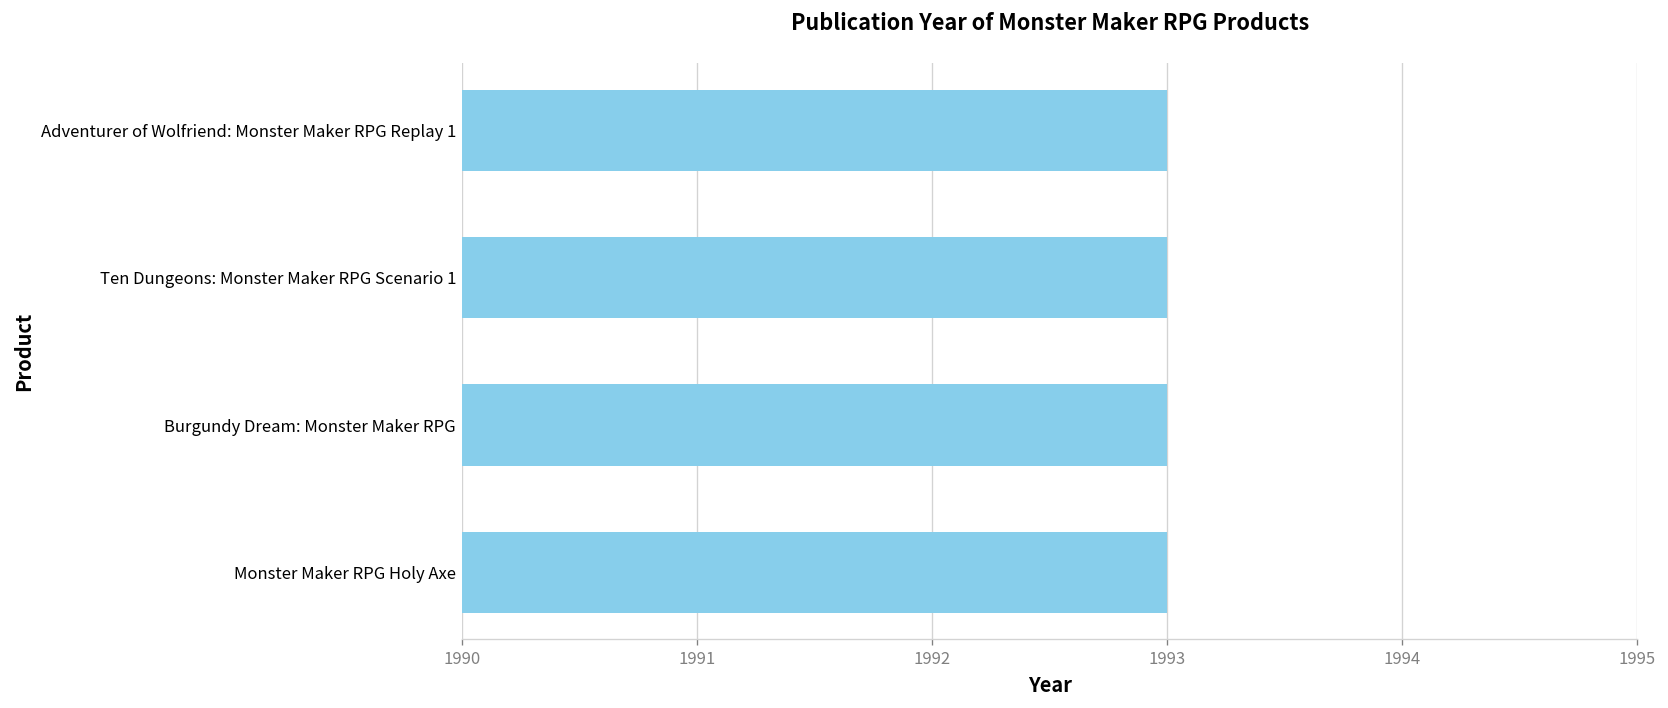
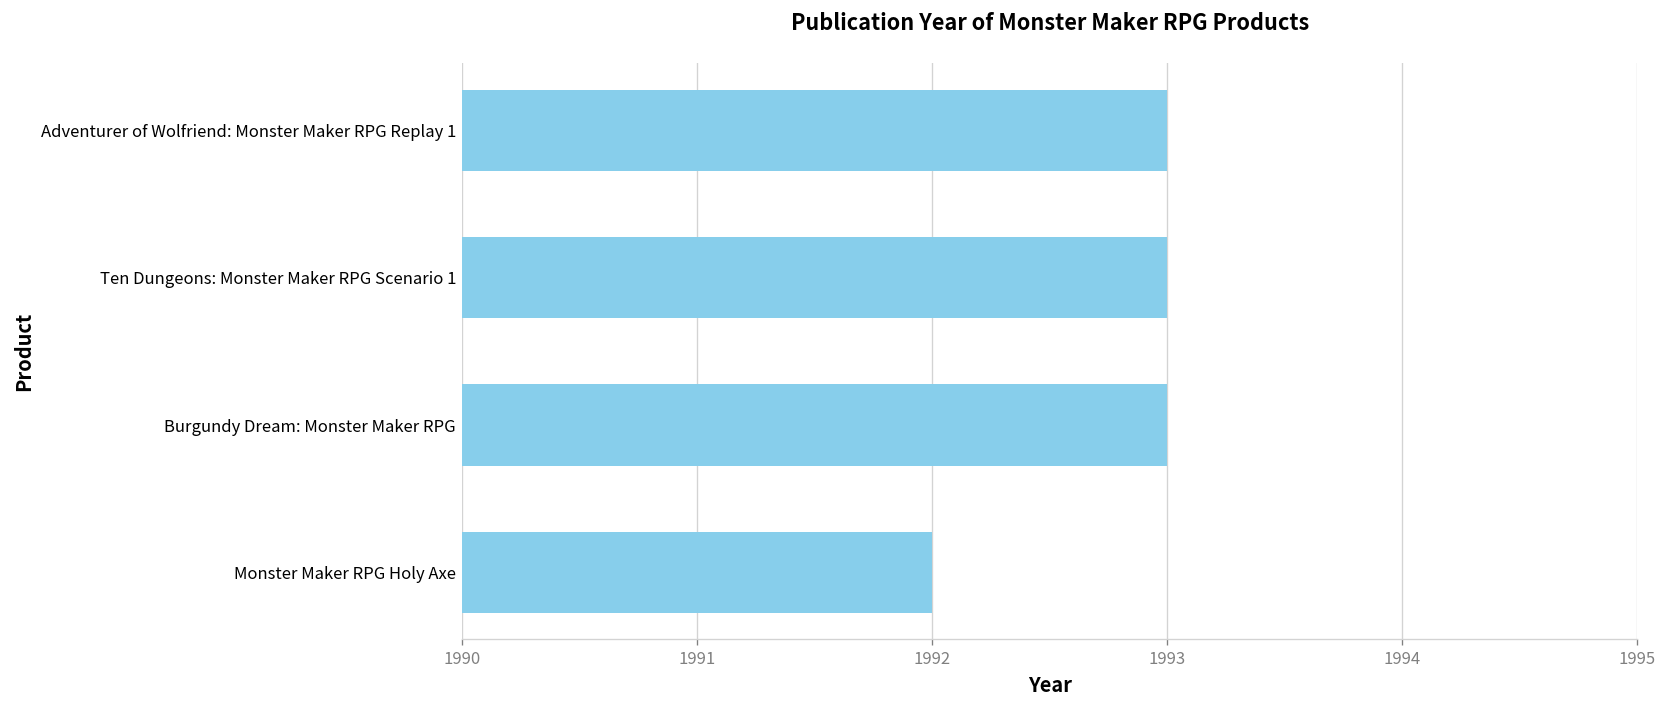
  {
    "Adventurer of Wolfriend: Monster Maker RPG Replay 1": 1993,
    "Ten Dungeons: Monster Maker RPG Scenario 1": 1993,
    "Burgundy Dream: Monster Maker RPG": 1993,
-   "Monster Maker RPG Holy Axe": 1993
+   "Monster Maker RPG Holy Axe": 1992
  }
